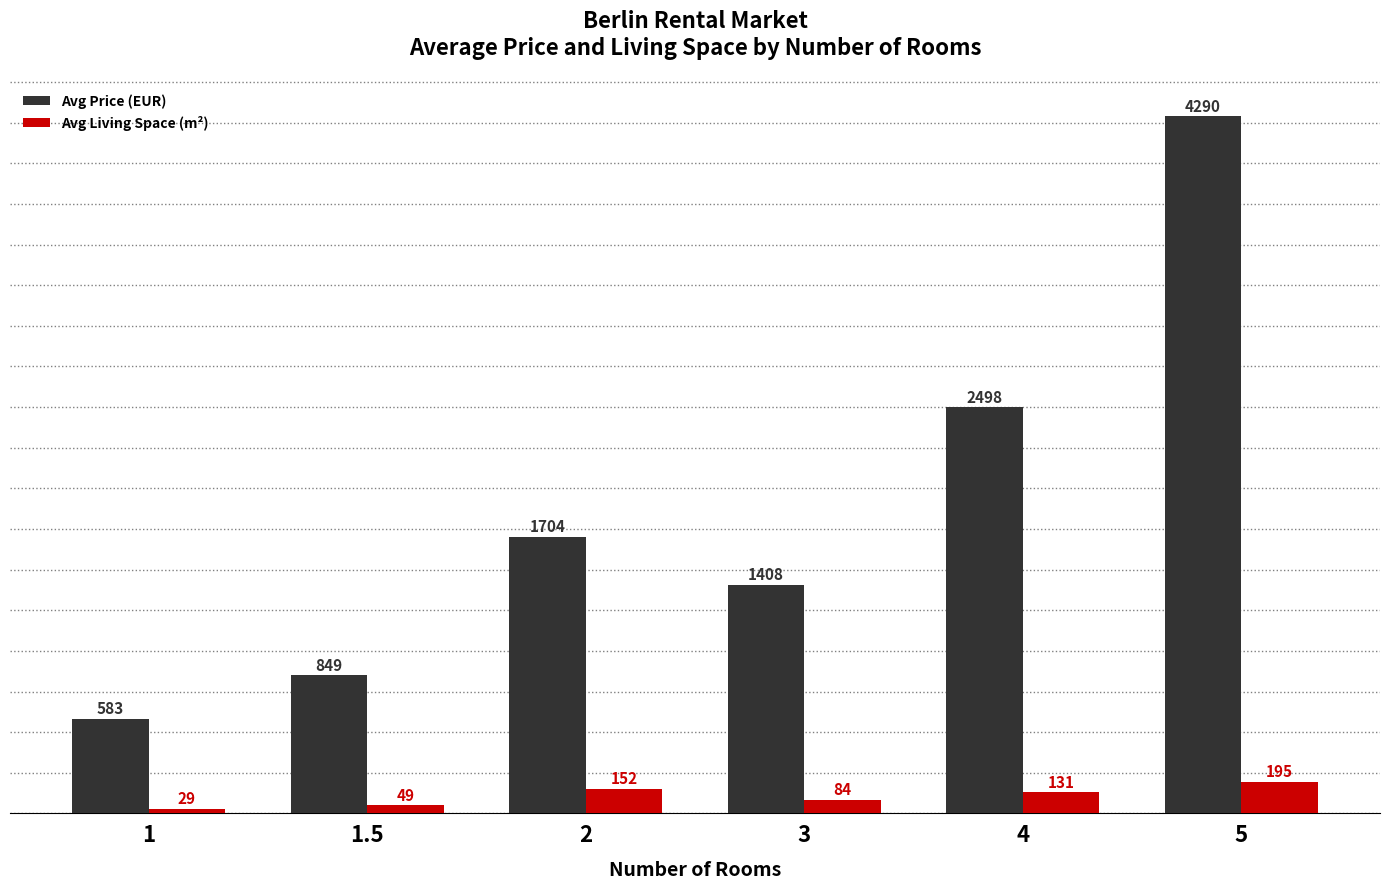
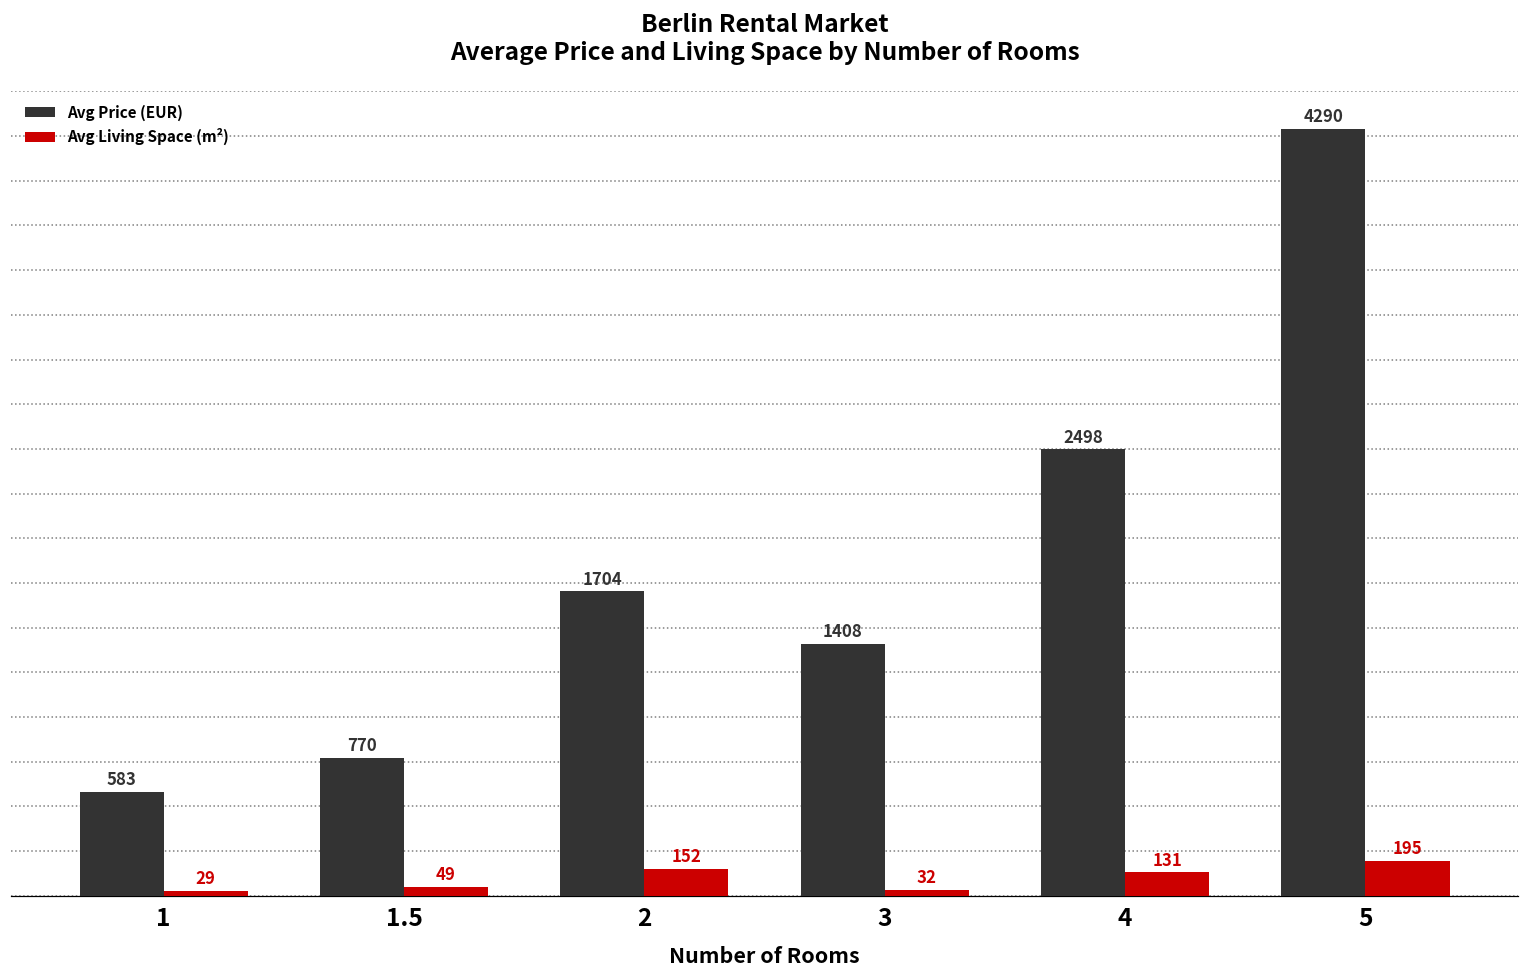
  {
    "Avg Price (EUR)": {
      "1": 583,
-     "1.5": 849,
+     "1.5": 770,
      "2": 1704,
      "3": 1408,
      "4": 2498,
      "5": 4290
    },
    "Avg Living Space (m²)": {
      "1": 29,
      "1.5": 49,
      "2": 152,
-     "3": 84,
+     "3": 32,
      "4": 131,
      "5": 195
    }
  }
